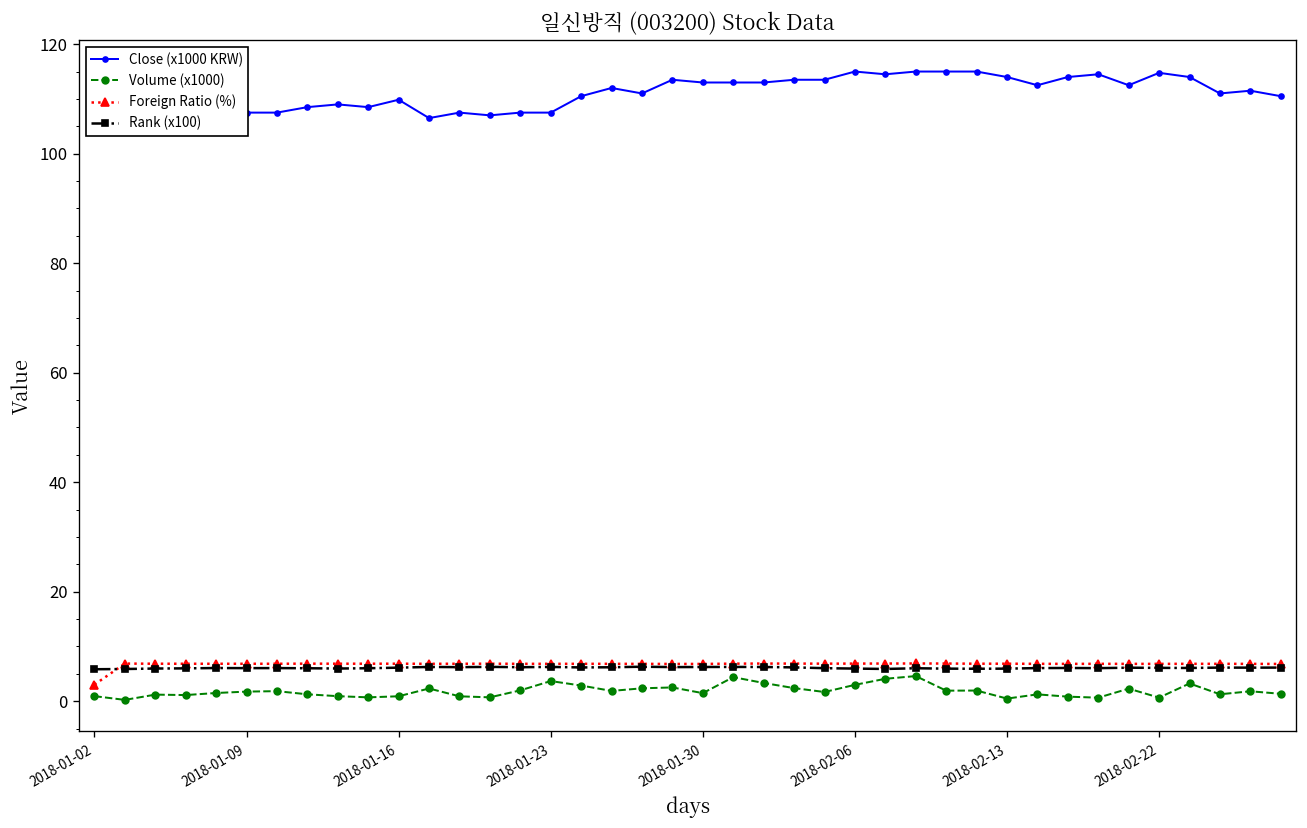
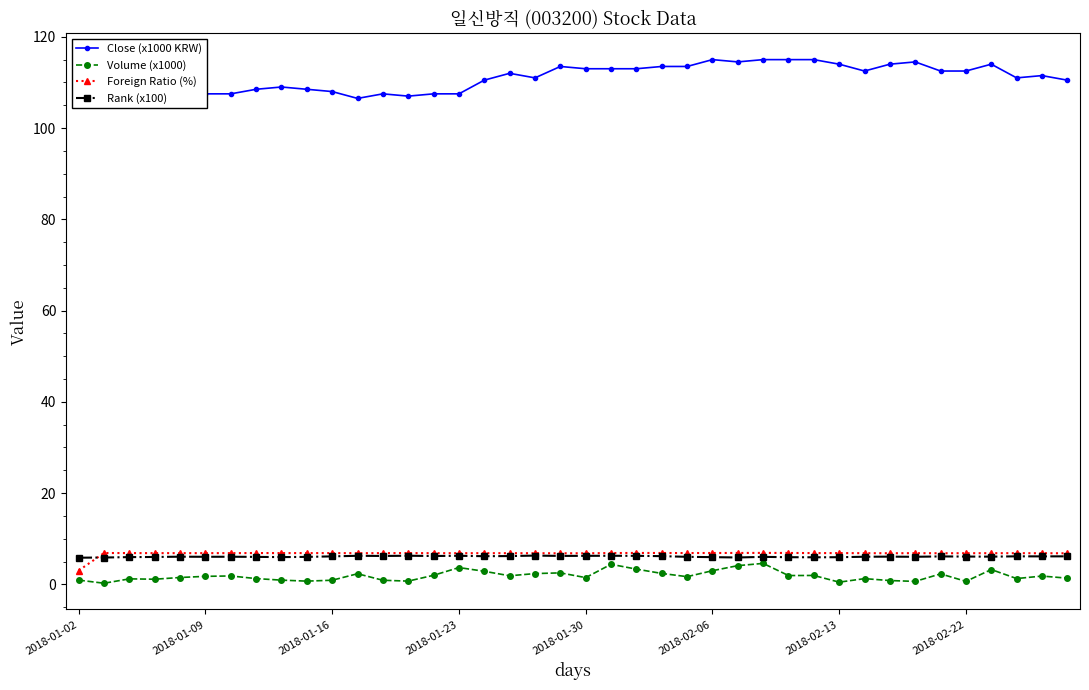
  {
    "Close (x1000 KRW)": {
-     "2018-01-16": 110,
+     "2018-01-16": 108,
      "2018-01-23": 108,
      "2018-01-30": 113,
      "2018-02-06": 115,
      "2018-02-13": 114,
-     "2018-02-22": 115
+     "2018-02-22": 113
    },
    "Volume (x1000)": {
      "2018-01-02": 1,
      "2018-01-09": 2,
      "2018-01-16": 1,
      "2018-01-23": 4,
      "2018-01-30": 1,
      "2018-02-06": 3,
      "2018-02-13": 0,
      "2018-02-22": 1
    },
    "Foreign Ratio (%)": {
      "2018-01-02": 3,
      "2018-01-09": 7,
      "2018-01-16": 7,
      "2018-01-23": 7,
      "2018-02-06": 7,
      "2018-02-13": 7,
      "2018-02-22": 7
    },
    "Rank (x100)": {
      "2018-01-02": 6,
      "2018-01-09": 6,
      "2018-01-16": 6,
      "2018-01-23": 6,
      "2018-02-06": 6,
      "2018-02-13": 6,
      "2018-02-22": 6
    }
  }
